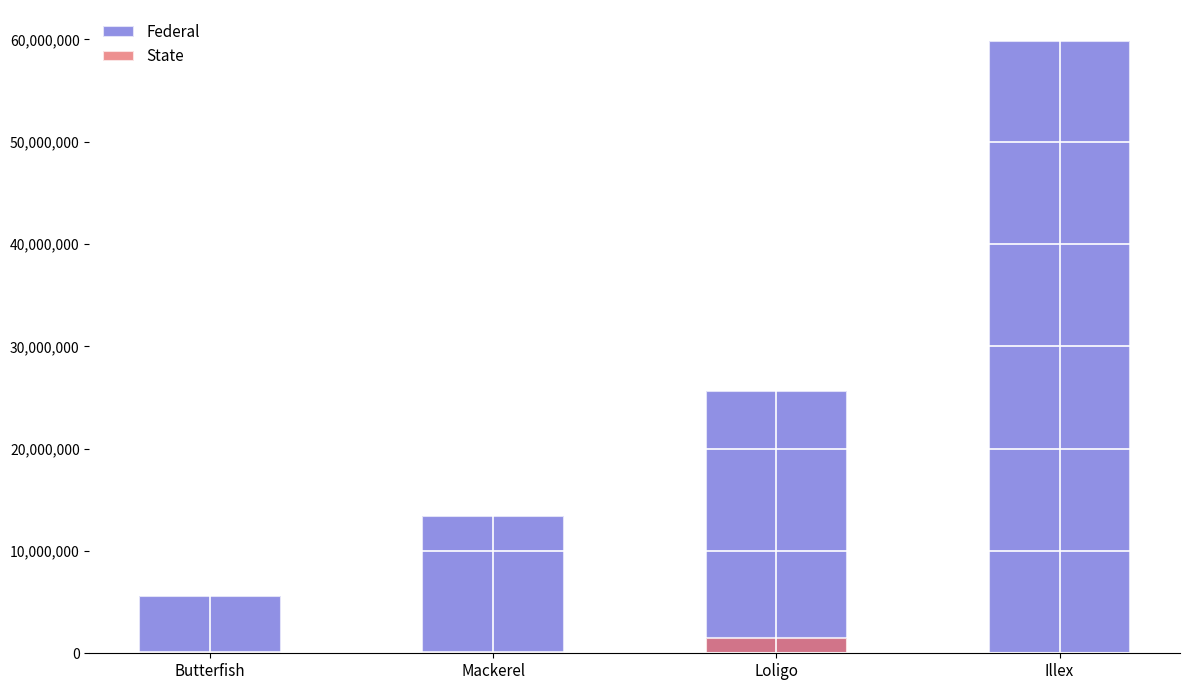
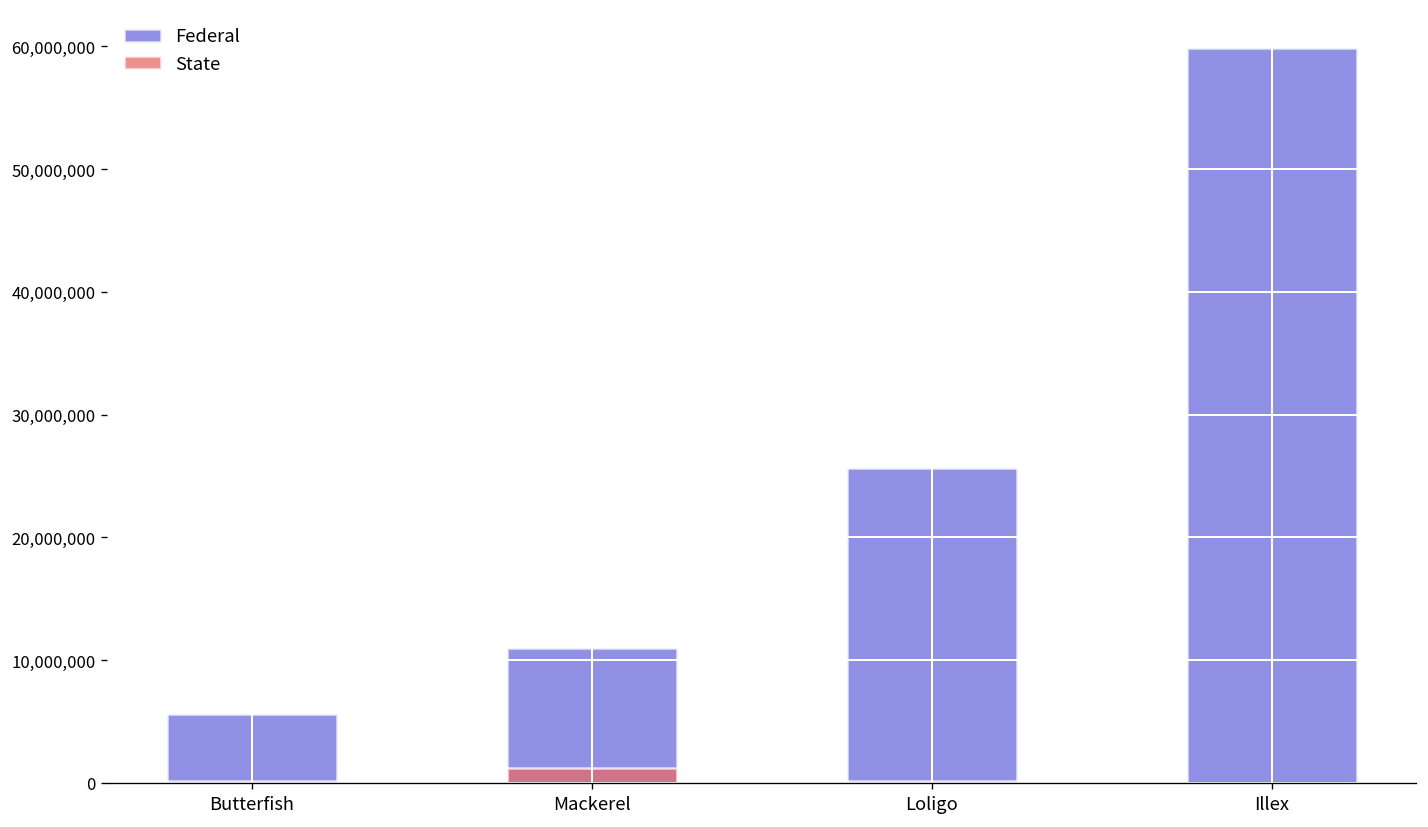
  {
    "Federal": {
      "Butterfish": "5,600,000",
-     "Mackerel": "13,400,000",
+     "Mackerel": "11,000,000",
      "Loligo": "25,600,000",
      "Illex": "59,900,000"
    },
    "State": {
-     "Mackerel": "100,000",
-     "Loligo": "1,500,000"
+     "Mackerel": "1,200,000",
+     "Loligo": "200,000"
    }
  }
